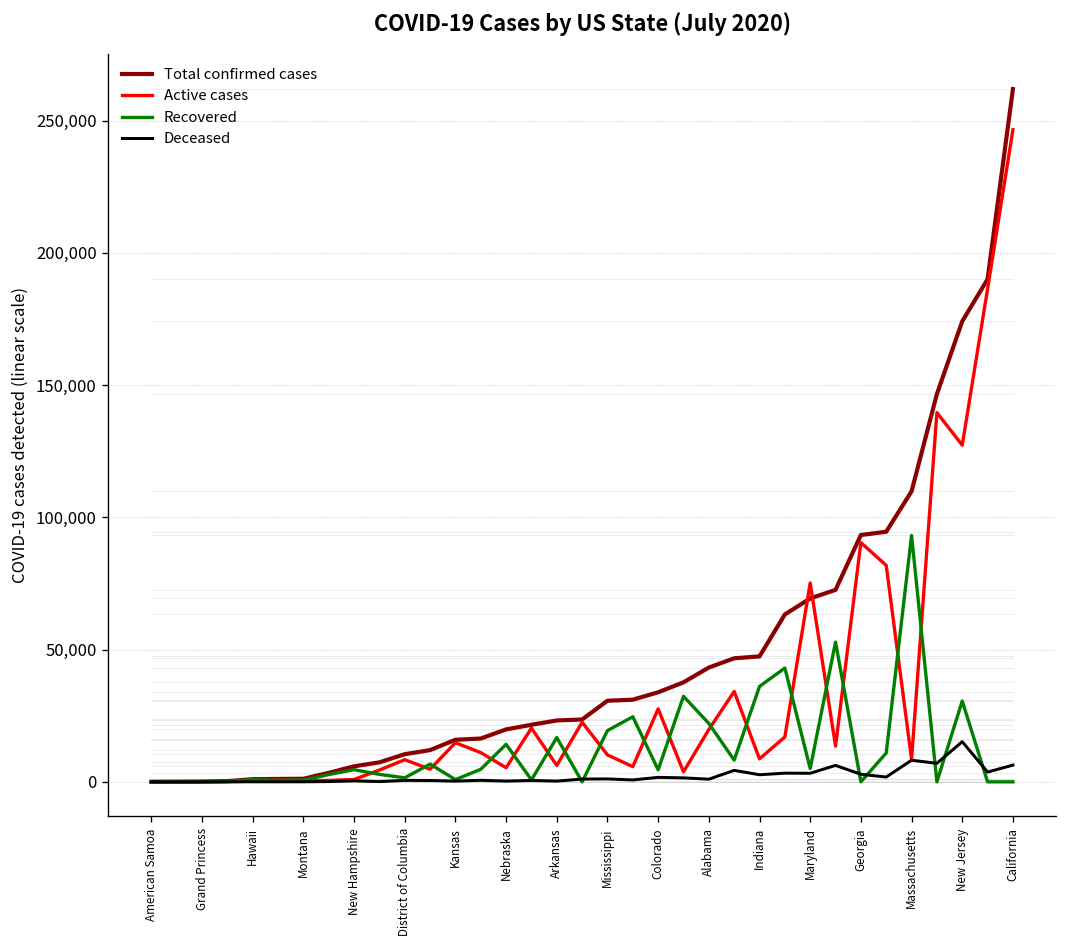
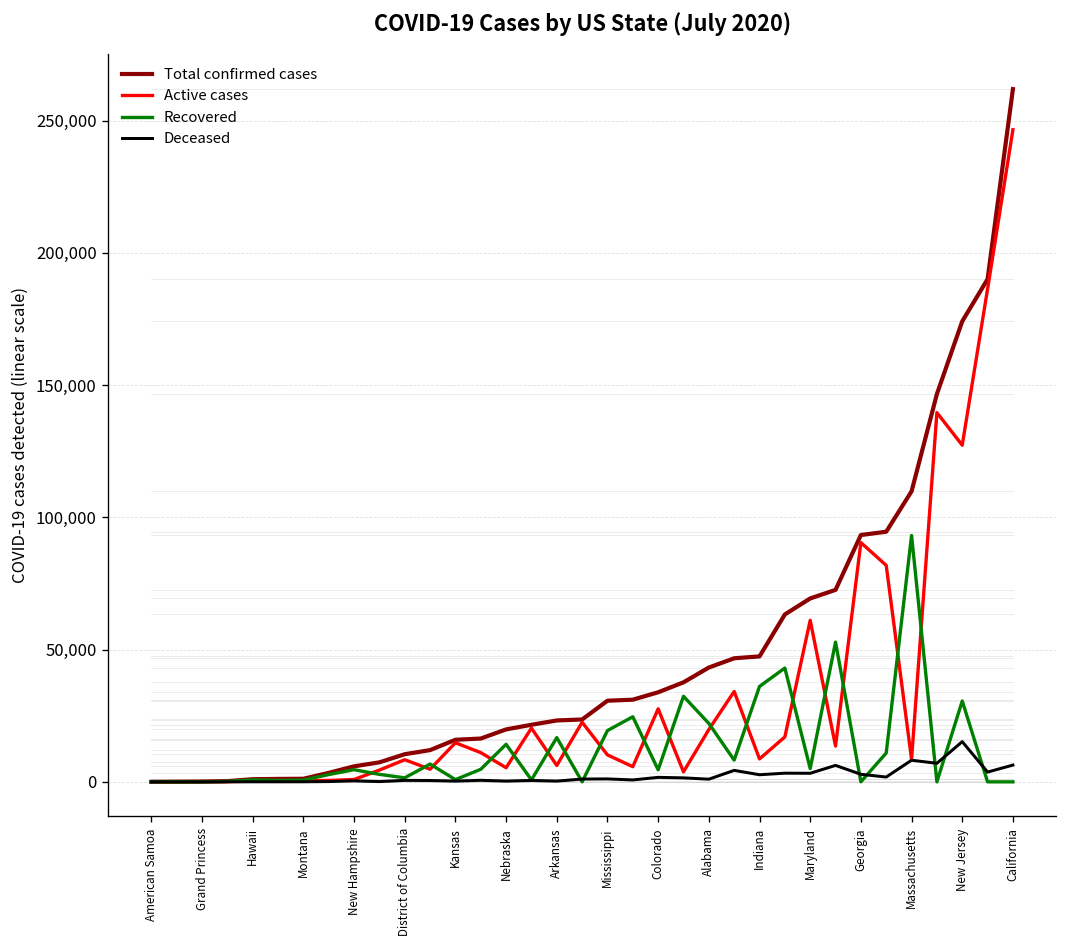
  {
    "Active cases": {
      "Colorado": "28,000",
      "Indiana": "9,000",
-     "Maryland": "75,000",
+     "Maryland": "61,000",
      "Georgia": "90,000",
      "New Jersey": "127,000"
    },
    "Recovered": {
      "Colorado": "5,000",
      "Indiana": "36,000"
    }
  }
